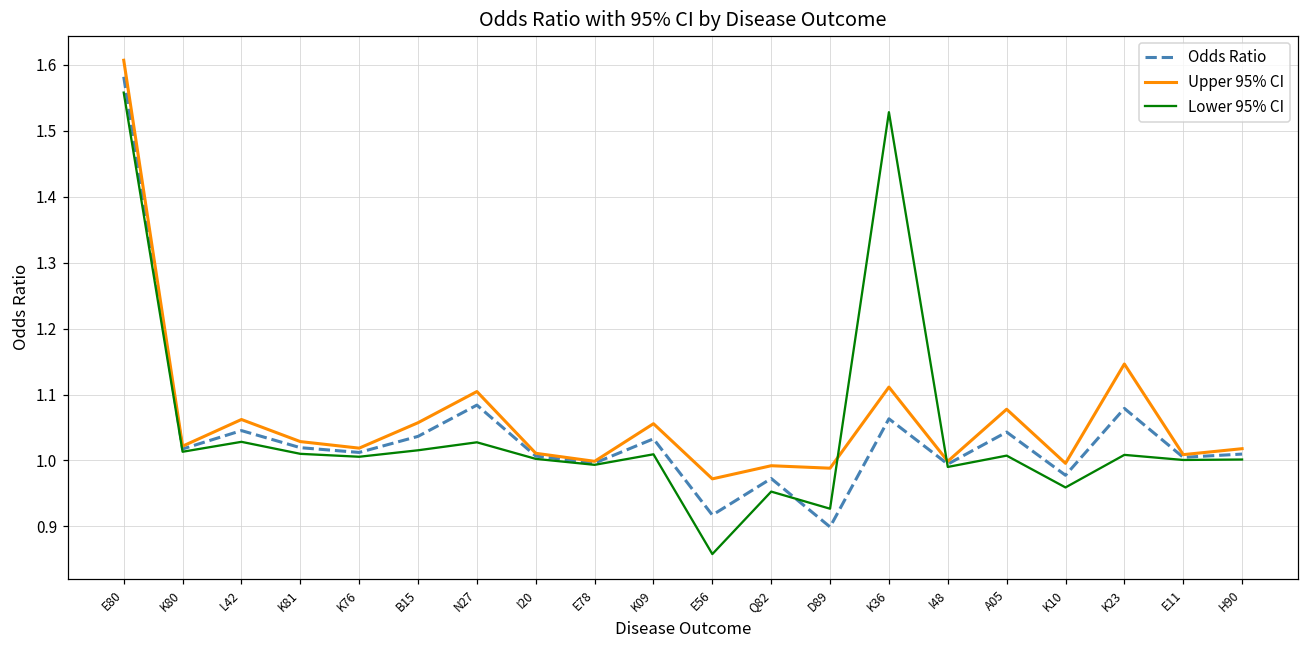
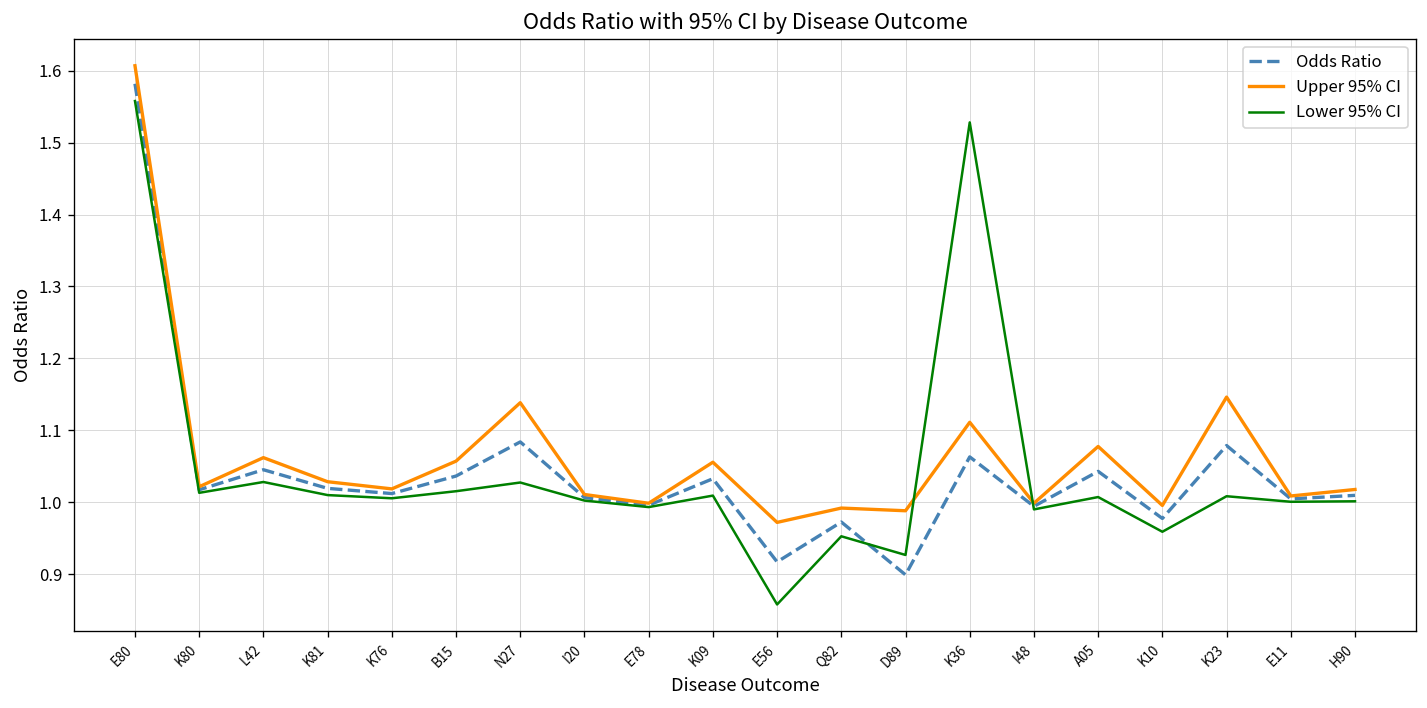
  {
    "Odds Ratio": {
      "E80": 1.58,
      "L42": 1.05,
      "K81": 1.02,
      "K76": 1.01,
      "B15": 1.04,
      "N27": 1.08,
      "K09": 1.03,
      "E56": 0.92,
      "Q82": 0.97,
      "D89": 0.90,
      "K36": 1.06,
      "A05": 1.04,
      "K10": 0.98,
      "K23": 1.08,
      "H90": 1.01
    },
    "Upper 95% CI": {
      "E80": 1.61,
      "L42": 1.06,
      "K81": 1.03,
      "K76": 1.02,
      "B15": 1.06,
-     "N27": 1.10,
+     "N27": 1.14,
      "K09": 1.06,
      "E56": 0.97,
      "Q82": 0.99,
      "D89": 0.99,
      "K36": 1.11,
      "A05": 1.08,
      "K10": 1.00,
      "K23": 1.15,
      "H90": 1.02
    },
    "Lower 95% CI": {
      "E80": 1.56,
      "K80": 1.01,
      "L42": 1.03,
      "K81": 1.01,
      "K76": 1.01,
      "B15": 1.02,
      "N27": 1.03,
      "I20": 1.00,
      "K09": 1.01,
      "E56": 0.86,
      "Q82": 0.95,
      "D89": 0.93,
      "K36": 1.53,
      "I48": 0.99,
      "A05": 1.01,
      "K10": 0.96,
      "K23": 1.01,
      "H90": 1.00
    }
  }
